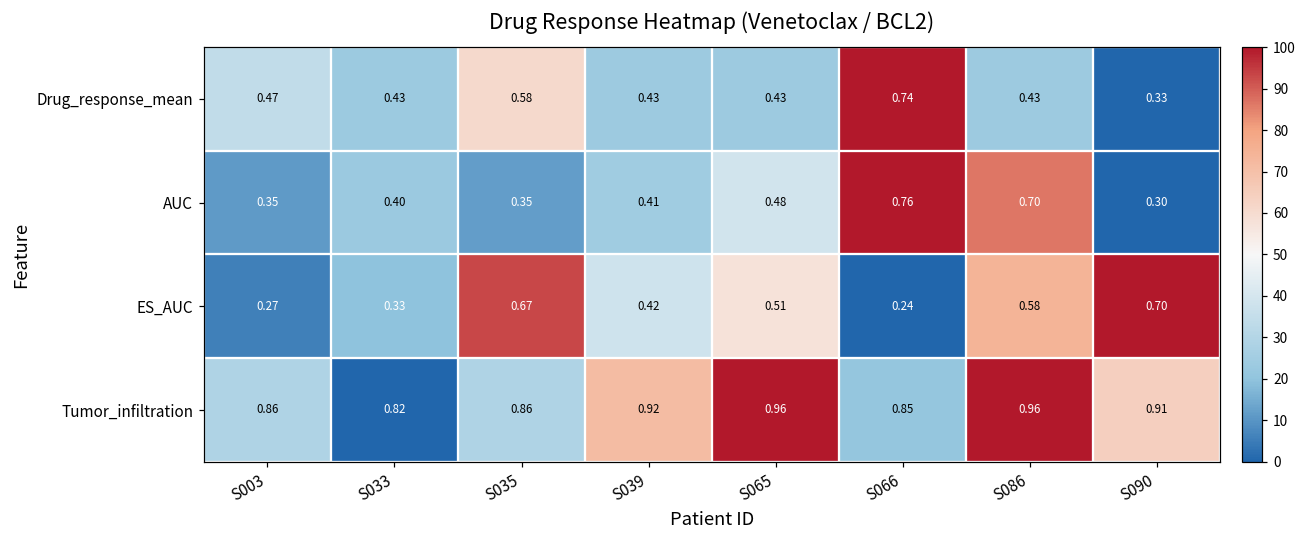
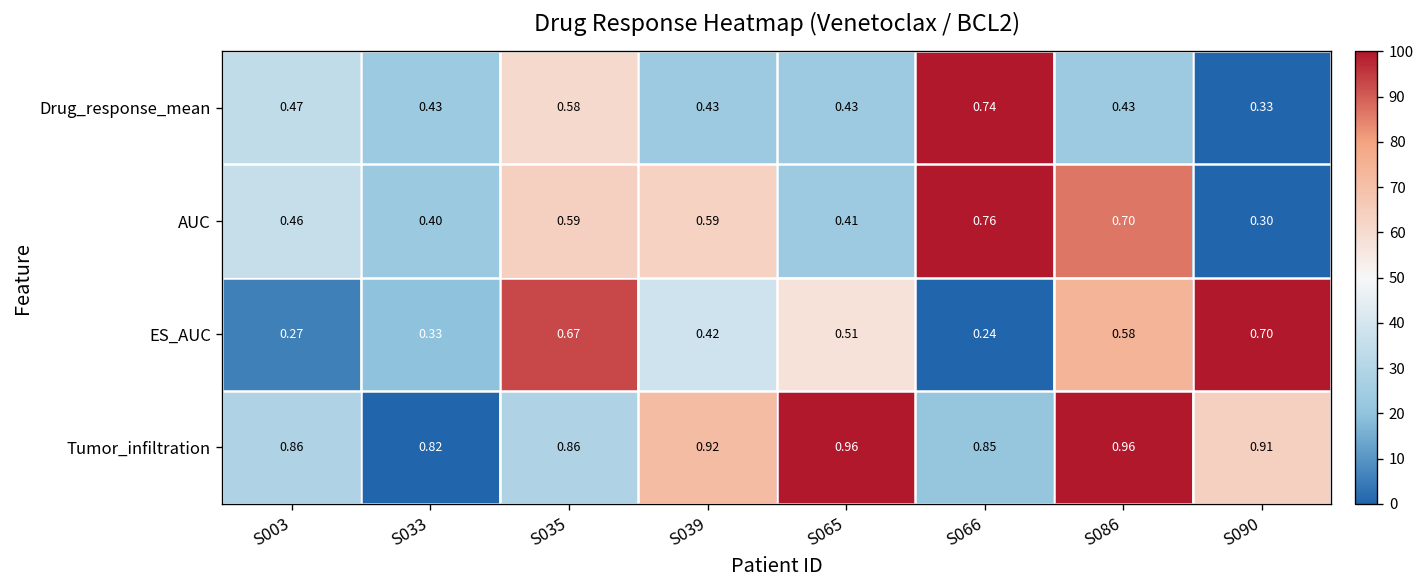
  {
    "Drug_response_mean": {
      "S003": 0.47,
      "S033": 0.43,
      "S035": 0.58,
      "S039": 0.43,
      "S065": 0.43,
      "S066": 0.74,
      "S086": 0.43,
      "S090": 0.33
    },
    "AUC": {
-     "S003": 0.35,
+     "S003": 0.46,
      "S033": 0.40,
-     "S035": 0.35,
-     "S039": 0.41,
-     "S065": 0.48,
+     "S035": 0.59,
+     "S039": 0.59,
+     "S065": 0.41,
      "S066": 0.76,
      "S086": 0.70,
      "S090": 0.30
    },
    "ES_AUC": {
      "S003": 0.27,
      "S033": 0.33,
      "S035": 0.67,
      "S039": 0.42,
      "S065": 0.51,
      "S066": 0.24,
      "S086": 0.58,
      "S090": 0.70
    },
    "Tumor_infiltration": {
      "S003": 0.86,
      "S033": 0.82,
      "S035": 0.86,
      "S039": 0.92,
      "S065": 0.96,
      "S066": 0.85,
      "S086": 0.96,
      "S090": 0.91
    }
  }
